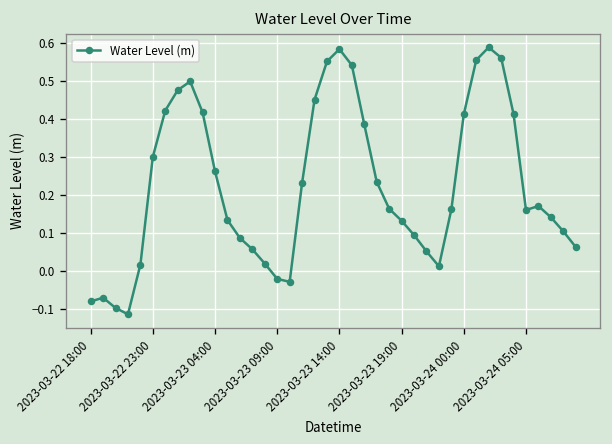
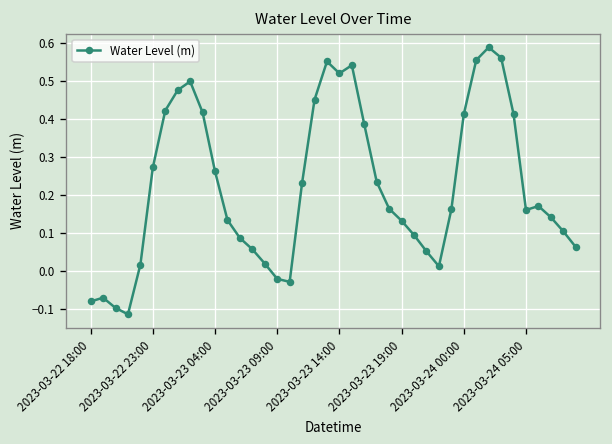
  {
    "2023-03-22 18:00": -0.08,
-   "2023-03-22 23:00": 0.30,
+   "2023-03-22 23:00": 0.27,
    "2023-03-23 04:00": 0.26,
    "2023-03-23 09:00": -0.02,
-   "2023-03-23 14:00": 0.58,
+   "2023-03-23 14:00": 0.52,
    "2023-03-23 19:00": 0.13,
    "2023-03-24 00:00": 0.41,
    "2023-03-24 05:00": 0.16
  }
